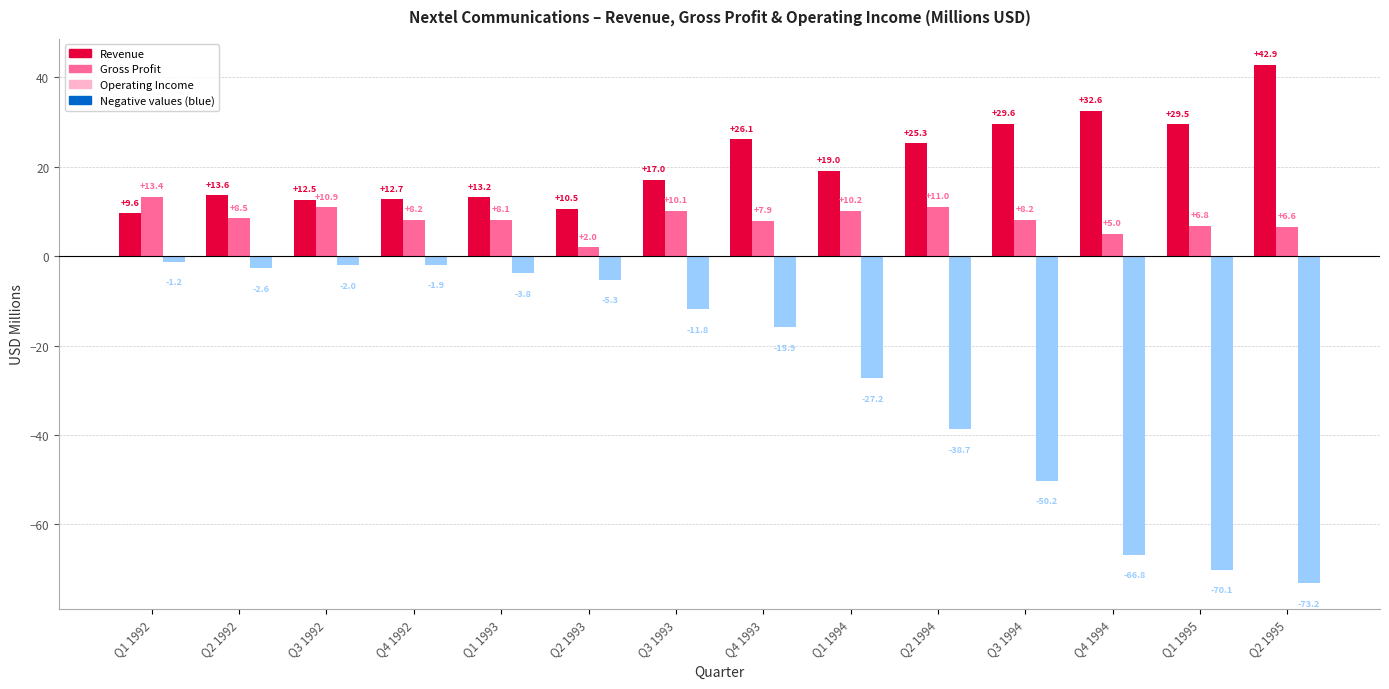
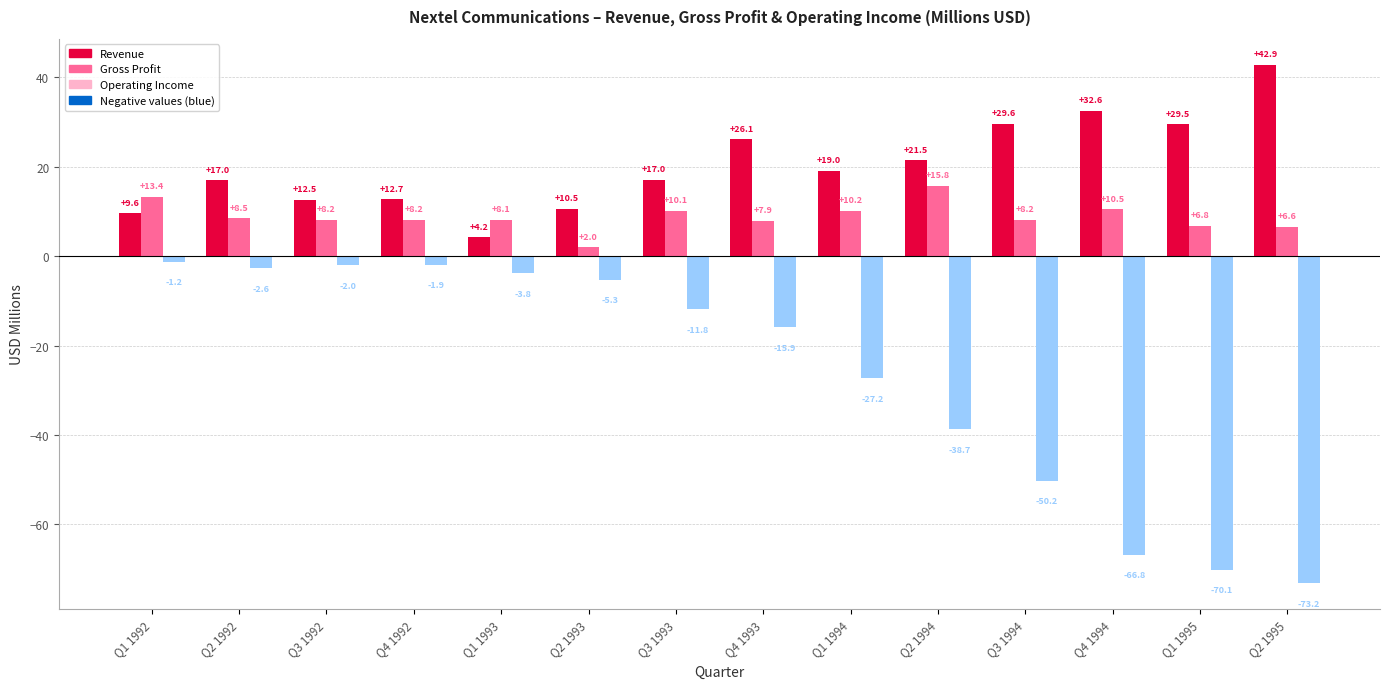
  {
    "Revenue": {
      "Q1 1992": "+9.6",
-     "Q2 1992": "+13.6",
+     "Q2 1992": "+17.0",
      "Q3 1992": "+12.5",
      "Q4 1992": "+12.7",
-     "Q1 1993": "+13.2",
+     "Q1 1993": "+4.2",
      "Q2 1993": "+10.5",
      "Q3 1993": "+17.0",
      "Q4 1993": "+26.1",
      "Q1 1994": "+19.0",
-     "Q2 1994": "+25.3",
+     "Q2 1994": "+21.5",
      "Q3 1994": "+29.6",
      "Q4 1994": "+32.6",
      "Q1 1995": "+29.5",
      "Q2 1995": "+42.9"
    },
    "Gross Profit": {
      "Q1 1992": "+13.4",
      "Q2 1992": "+8.5",
-     "Q3 1992": "+10.9",
+     "Q3 1992": "+8.2",
      "Q4 1992": "+8.2",
      "Q1 1993": "+8.1",
      "Q2 1993": "+2.0",
      "Q3 1993": "+10.1",
      "Q4 1993": "+7.9",
      "Q1 1994": "+10.2",
-     "Q2 1994": "+11.0",
+     "Q2 1994": "+15.8",
      "Q3 1994": "+8.2",
-     "Q4 1994": "+5.0",
+     "Q4 1994": "+10.5",
      "Q1 1995": "+6.8",
      "Q2 1995": "+6.6"
    }
  }
